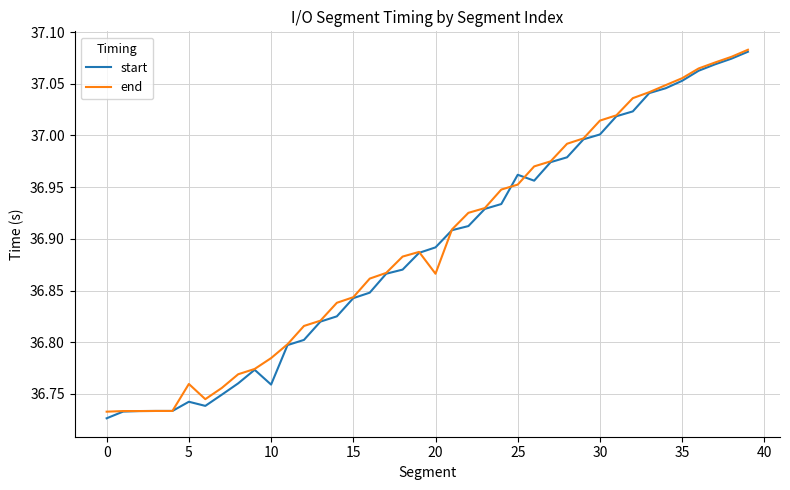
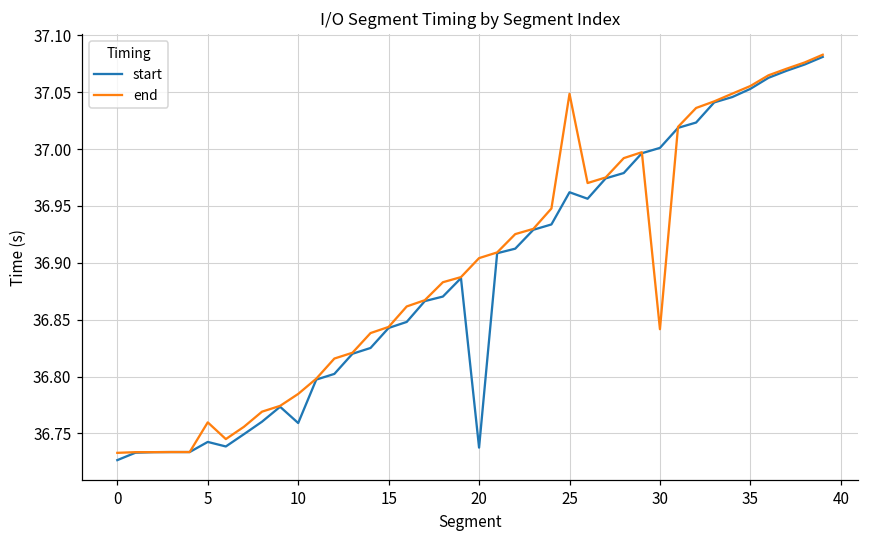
  {
    "start": {
      "0": 36.727,
      "5": 36.743,
      "10": 36.759,
-     "20": 36.892,
+     "20": 36.738,
      "25": 36.962,
      "30": 37.001,
      "35": 37.053
    },
    "end": {
      "0": 36.733,
      "5": 36.760,
      "10": 36.785,
-     "20": 36.866,
-     "25": 36.953,
-     "30": 37.014,
+     "20": 36.904,
+     "25": 37.049,
+     "30": 36.842,
      "35": 37.055
    }
  }
